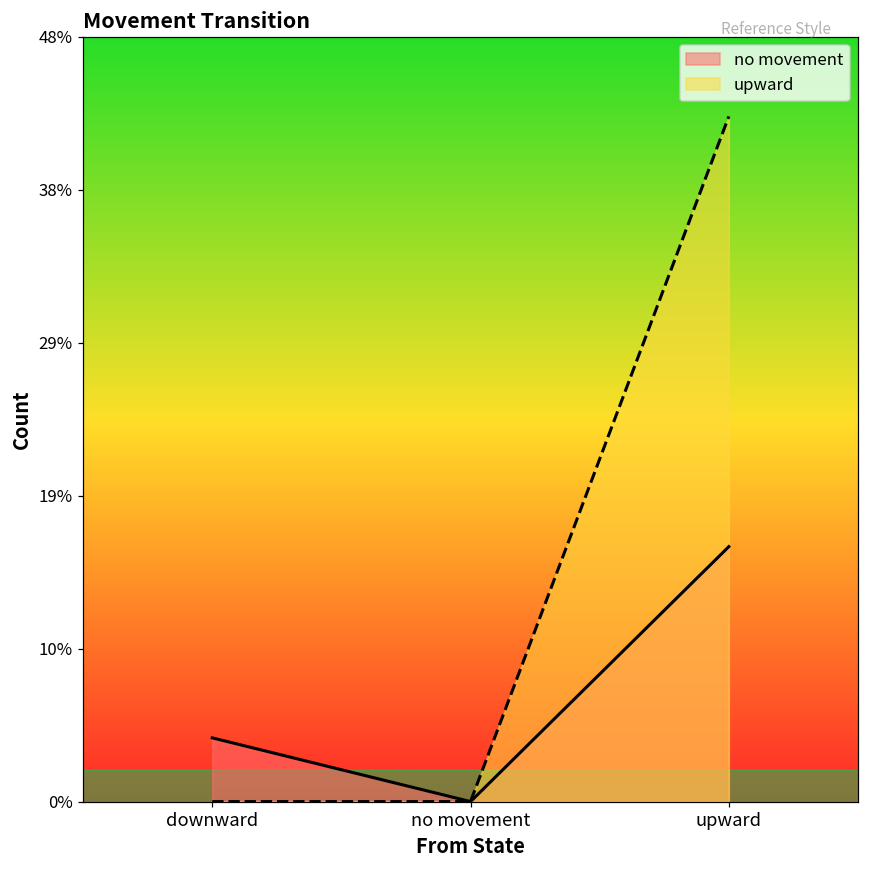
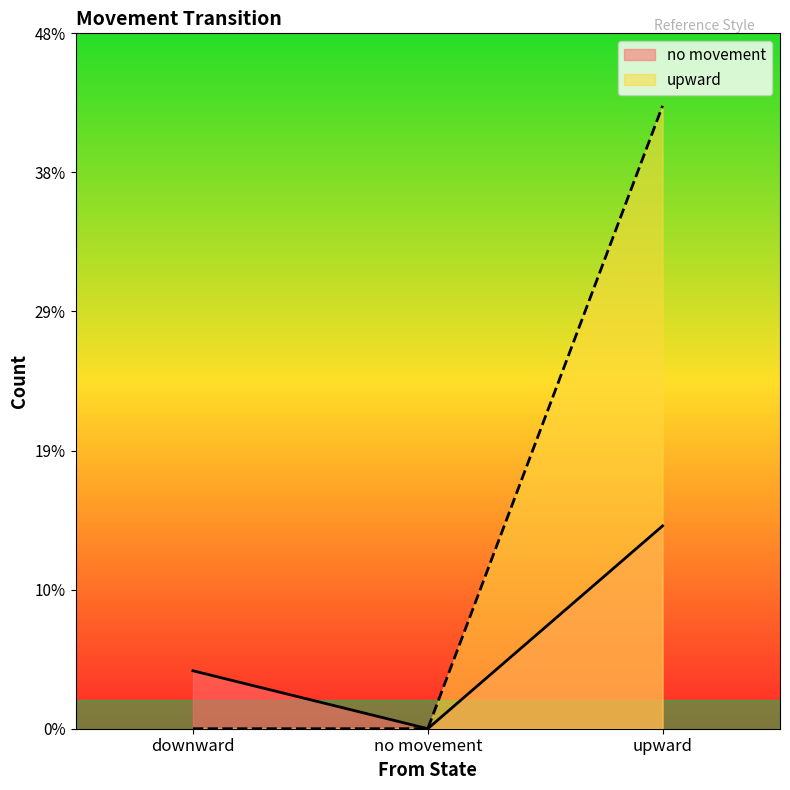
  {
    "no movement": {
      "downward": "4%",
-     "upward": "16%"
+     "upward": "14%"
    },
    "upward": {
      "upward": "43%"
    }
  }
